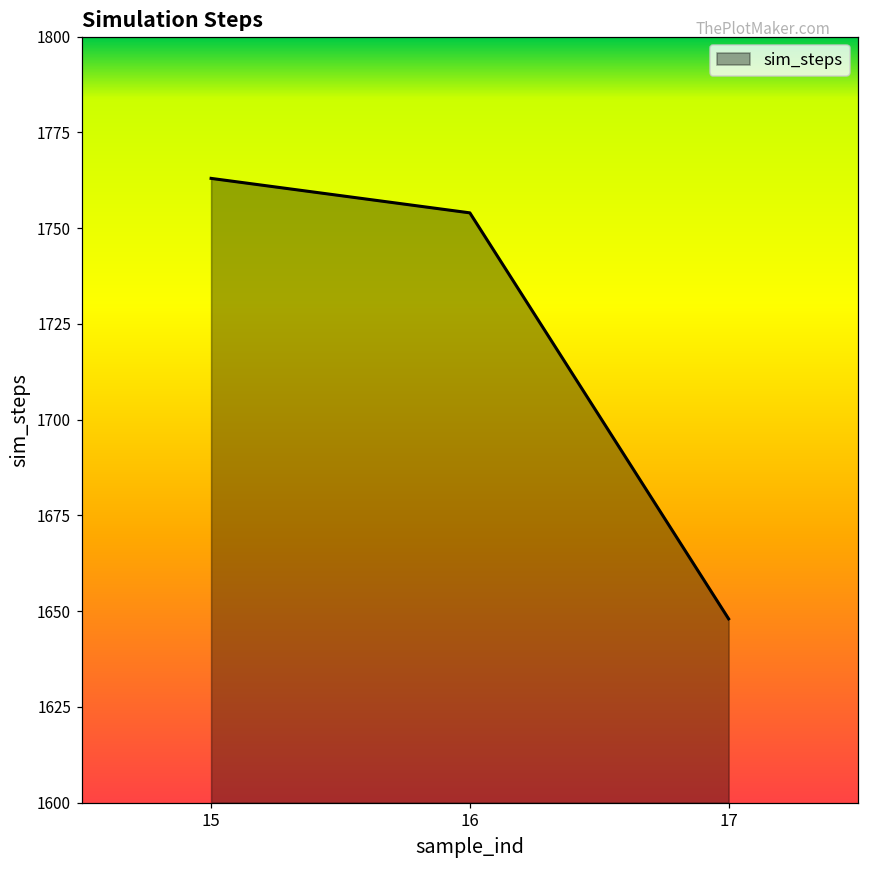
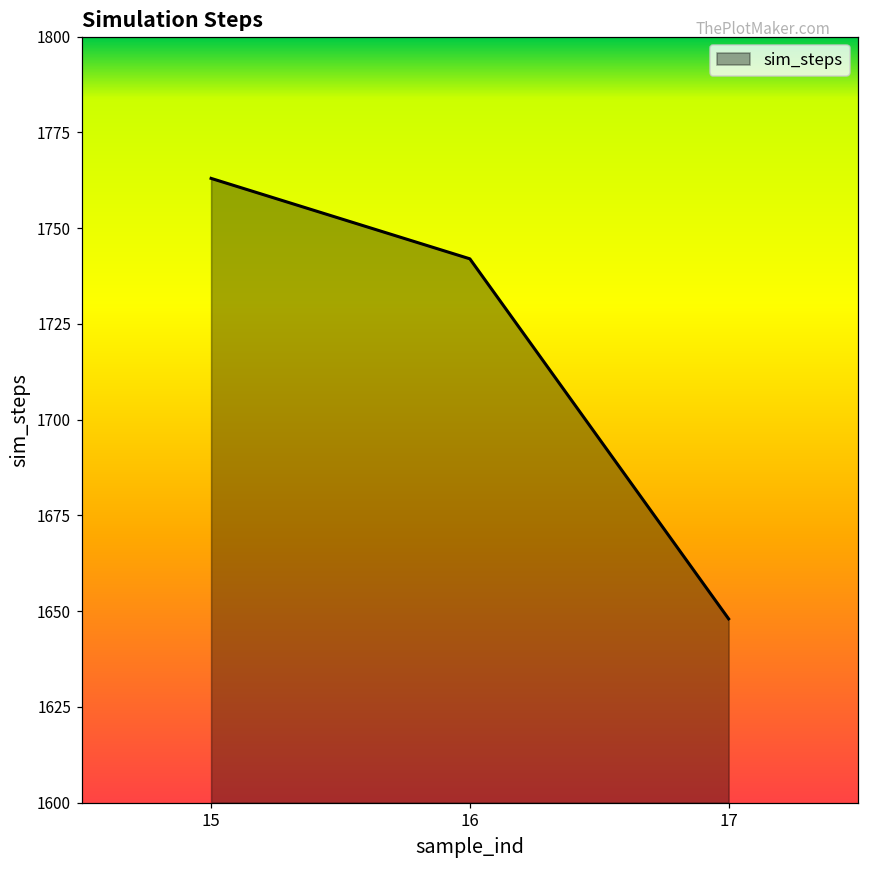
  {
    "15": 1763,
-   "16": 1754,
+   "16": 1742,
    "17": 1648
  }
